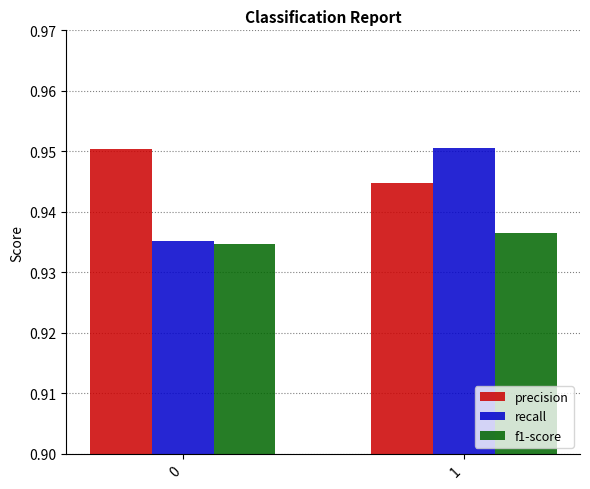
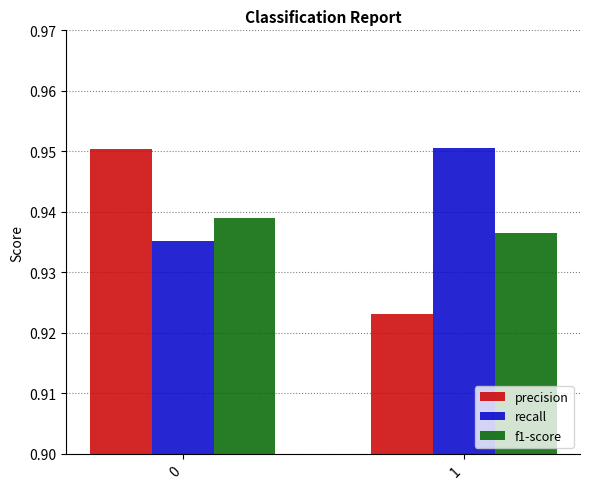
  {
    "precision": {
      "0": 0.950,
-     "1": 0.945
+     "1": 0.923
    },
    "recall": {
      "0": 0.935,
      "1": 0.950
    },
    "f1-score": {
-     "0": 0.935,
+     "0": 0.939,
      "1": 0.937
    }
  }
